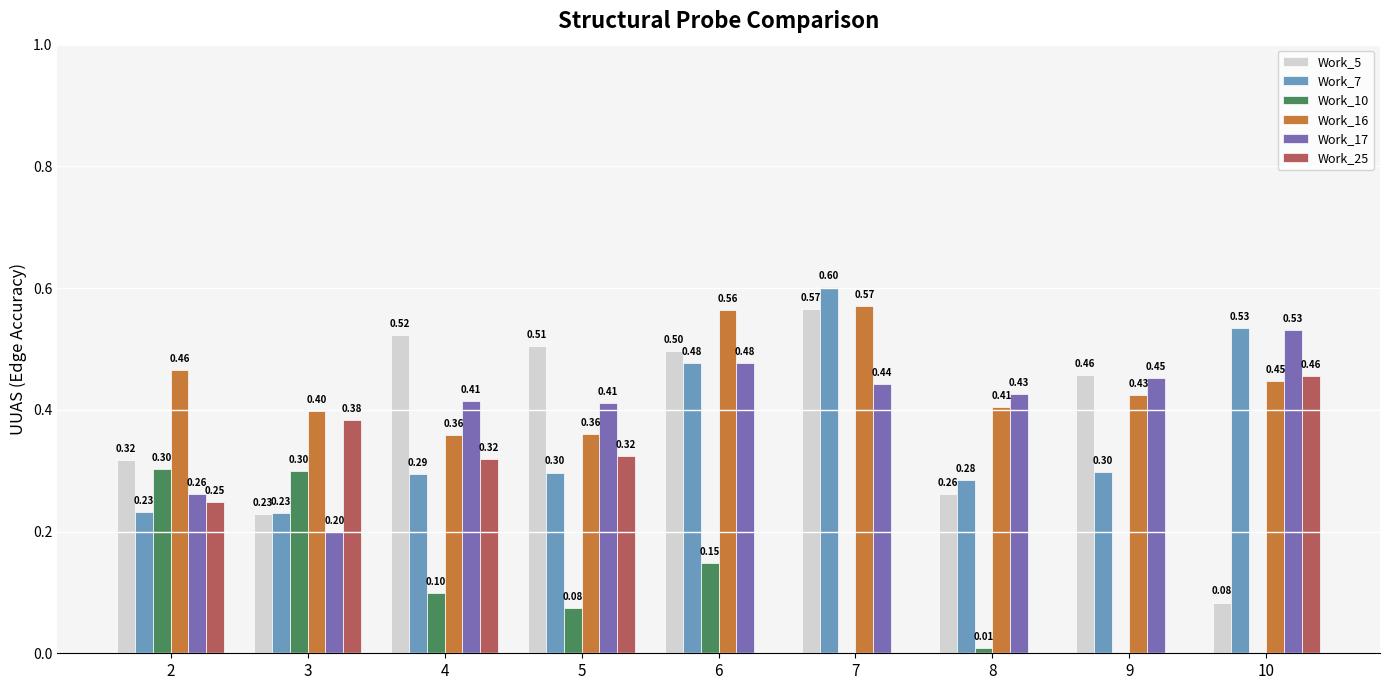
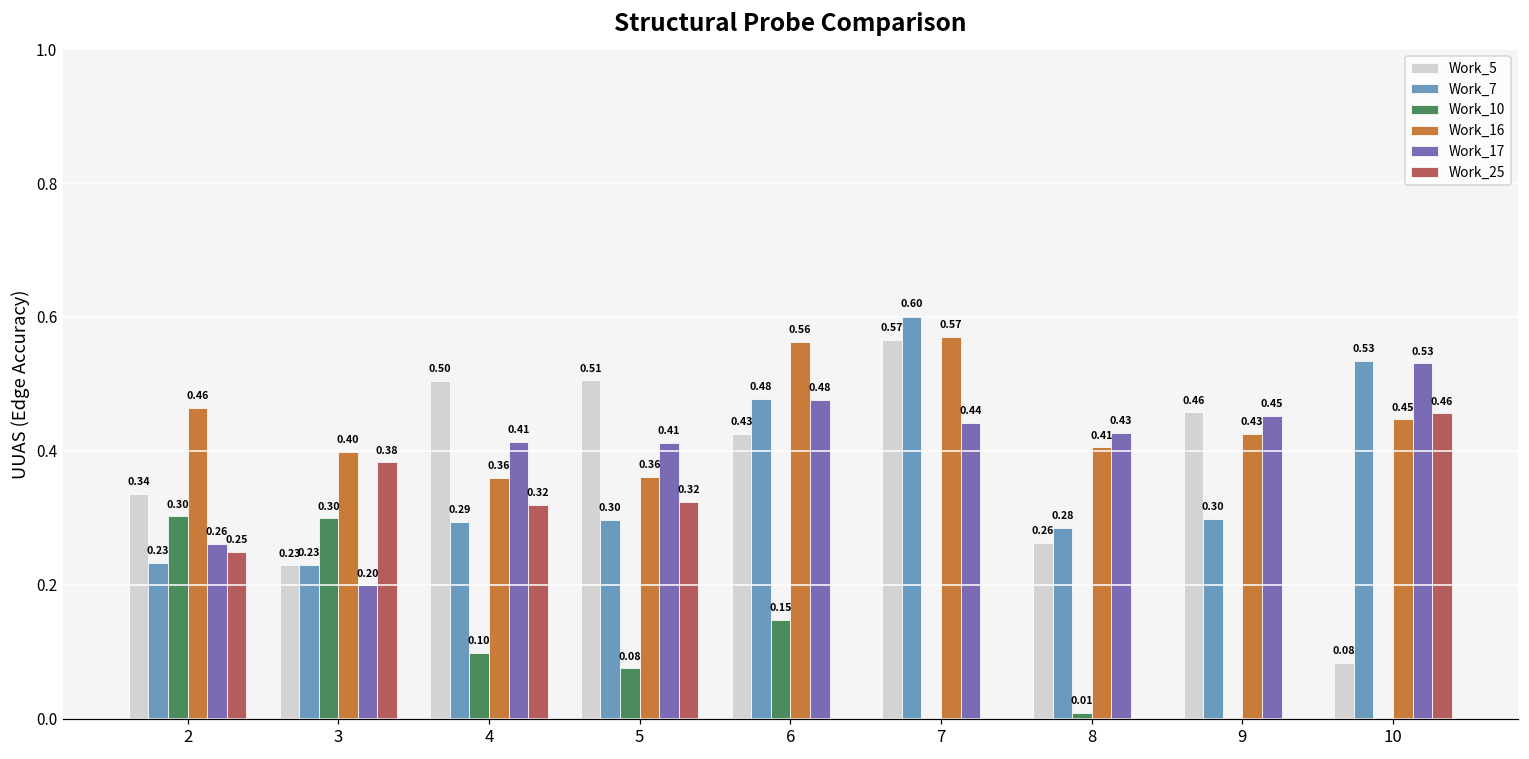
  {
    "Work_5": {
-     "2": 0.32,
+     "2": 0.34,
      "3": 0.23,
-     "4": 0.52,
+     "4": 0.50,
      "5": 0.51,
-     "6": 0.50,
+     "6": 0.43,
      "7": 0.57,
      "8": 0.26,
      "9": 0.46,
      "10": 0.08
    },
    "Work_10": {
      "2": 0.30,
      "3": 0.30,
      "4": 0.10,
      "5": 0.08,
      "6": 0.15,
      "8": 0.01
    }
  }
